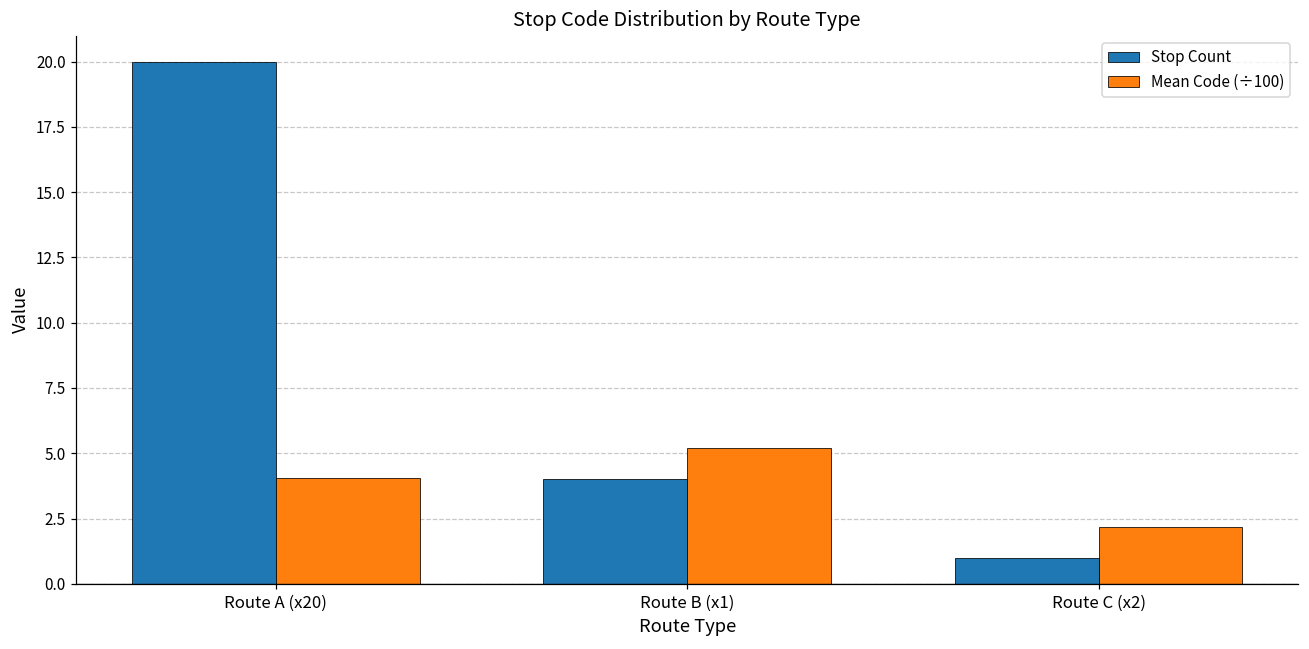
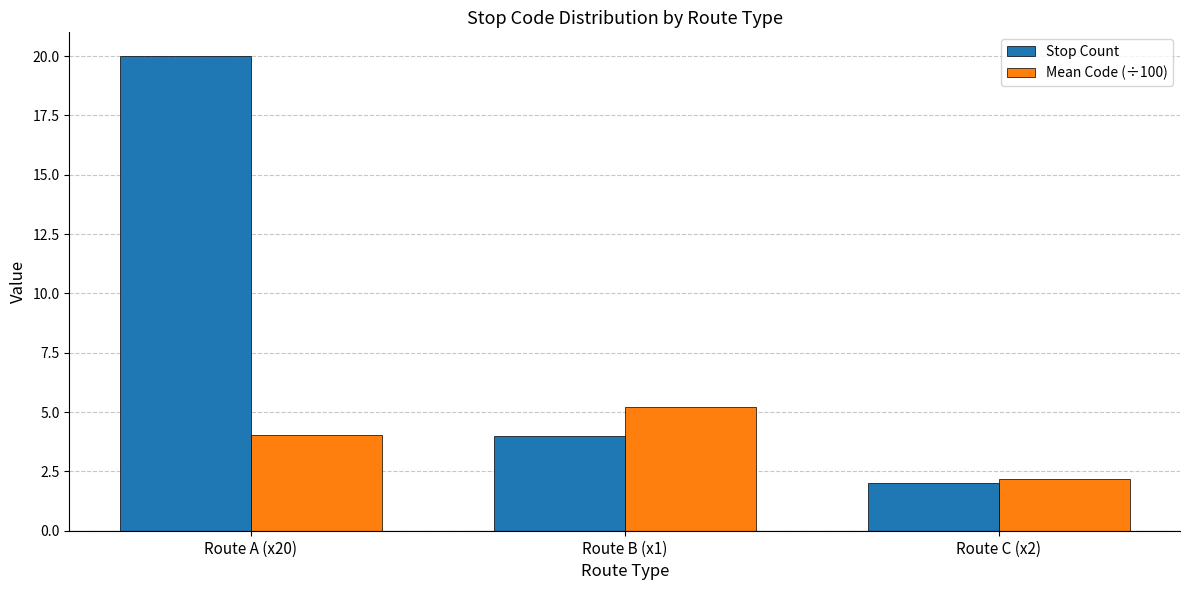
  {
    "Stop Count": {
      "Route A (x20)": 20,
      "Route B (x1)": 4,
-     "Route C (x2)": 1
+     "Route C (x2)": 2
    },
    "Mean Code (÷100)": {
      "Route A (x20)": 4,
      "Route B (x1)": 5.2,
      "Route C (x2)": 2.2
    }
  }
